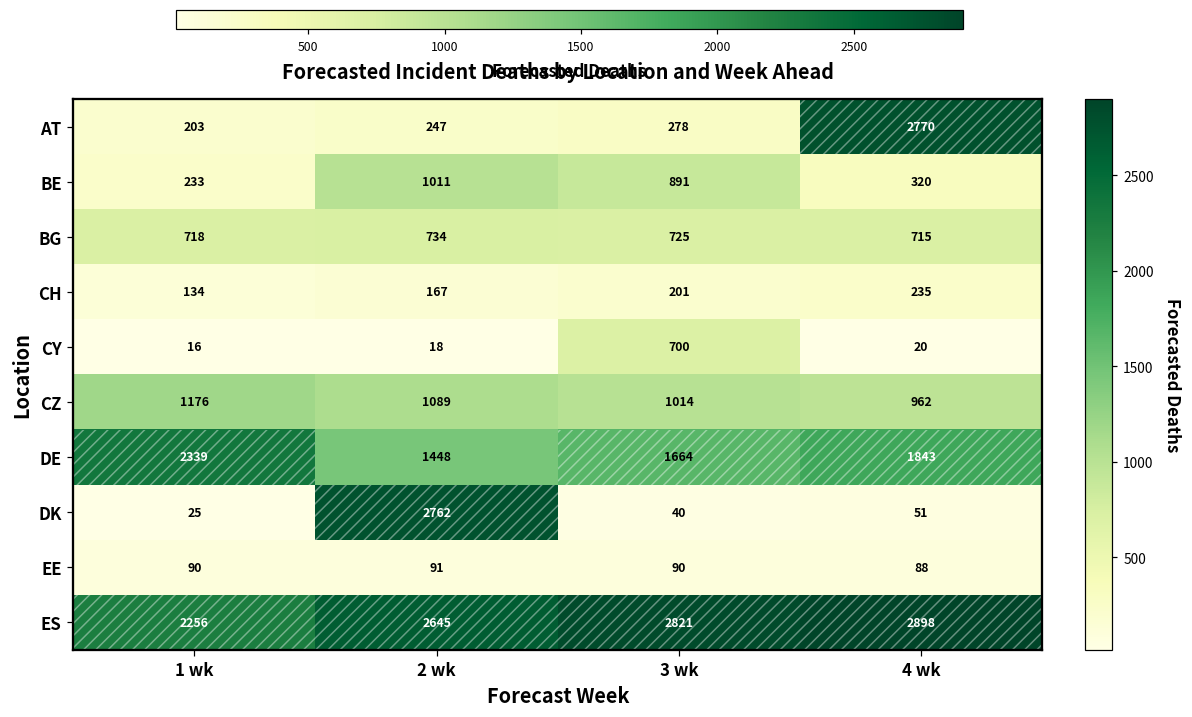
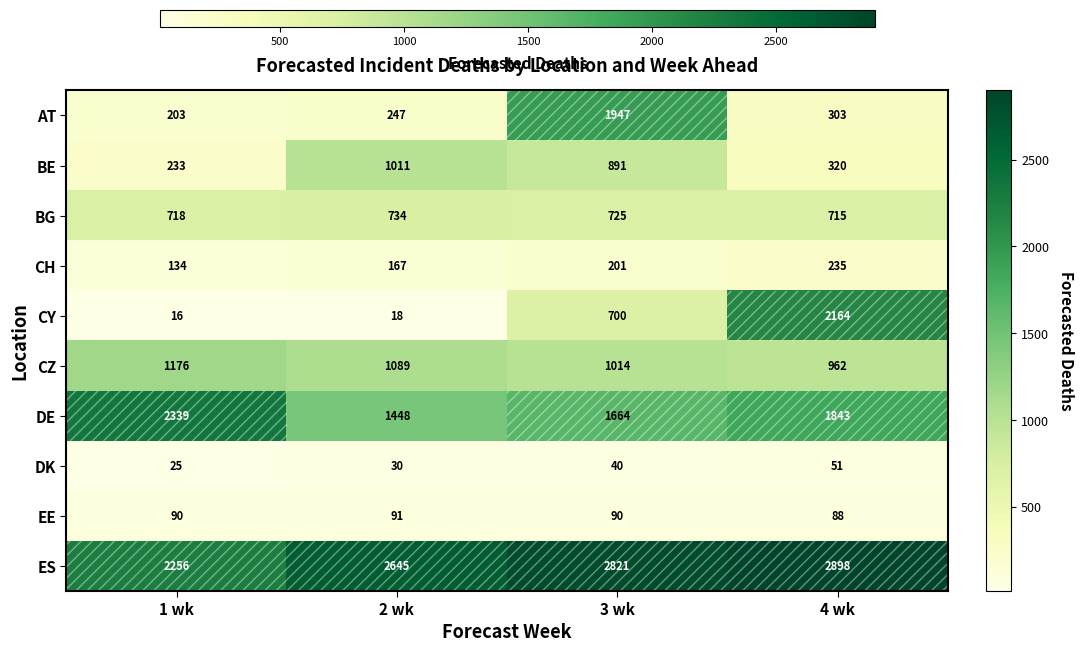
  {
    "AT": {
      "1 wk": 203,
      "2 wk": 247,
-     "3 wk": 278,
-     "4 wk": 2770
+     "3 wk": 1947,
+     "4 wk": 303
    },
    "BE": {
      "1 wk": 233,
      "2 wk": 1011,
      "3 wk": 891,
      "4 wk": 320
    },
    "BG": {
      "1 wk": 718,
      "2 wk": 734,
      "3 wk": 725,
      "4 wk": 715
    },
    "CH": {
      "1 wk": 134,
      "2 wk": 167,
      "3 wk": 201,
      "4 wk": 235
    },
    "CY": {
      "1 wk": 16,
      "2 wk": 18,
      "3 wk": 700,
-     "4 wk": 20
+     "4 wk": 2164
    },
    "CZ": {
      "1 wk": 1176,
      "2 wk": 1089,
      "3 wk": 1014,
      "4 wk": 962
    },
    "DE": {
      "1 wk": 2339,
      "2 wk": 1448,
      "3 wk": 1664,
      "4 wk": 1843
    },
    "DK": {
      "1 wk": 25,
-     "2 wk": 2762,
+     "2 wk": 30,
      "3 wk": 40,
      "4 wk": 51
    },
    "EE": {
      "1 wk": 90,
      "2 wk": 91,
      "3 wk": 90,
      "4 wk": 88
    },
    "ES": {
      "1 wk": 2256,
      "2 wk": 2645,
      "3 wk": 2821,
      "4 wk": 2898
    }
  }
